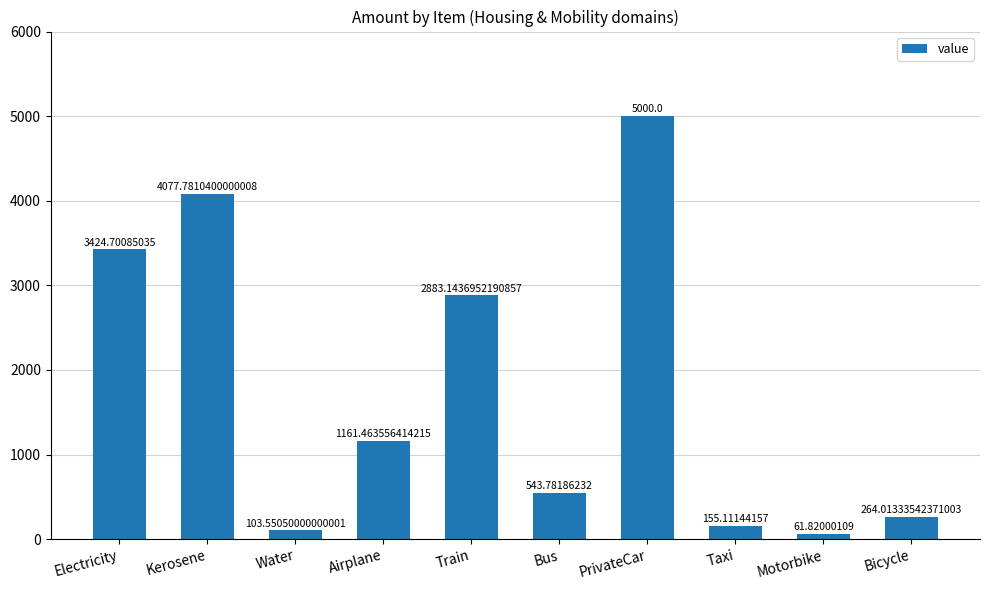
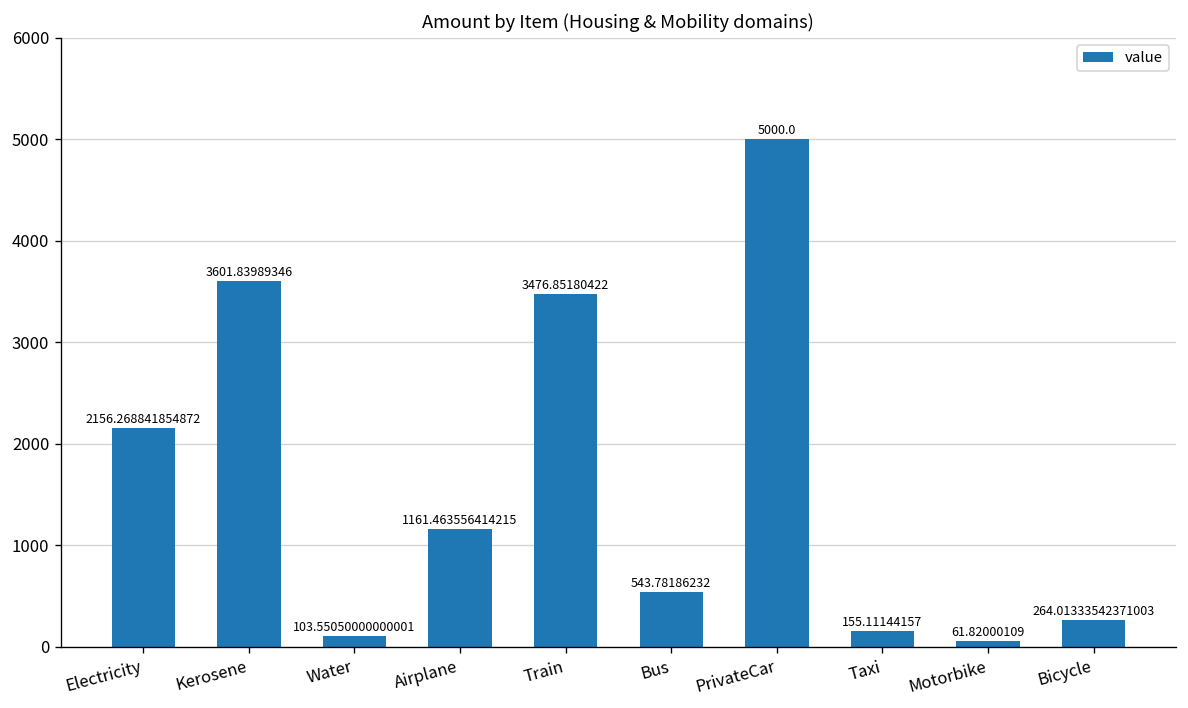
  {
-   "Electricity": 3424.70085035,
-   "Kerosene": 4077.7810400000008,
+   "Electricity": 2156.268841854872,
+   "Kerosene": 3601.83989346,
    "Water": 103.55050000000001,
    "Airplane": 1161.463556414215,
-   "Train": 2883.1436952190857,
+   "Train": 3476.85180422,
    "Bus": 543.78186232,
    "PrivateCar": 5000.0,
    "Taxi": 155.11144157,
    "Motorbike": 61.82000109,
    "Bicycle": 264.01333542371003
  }
